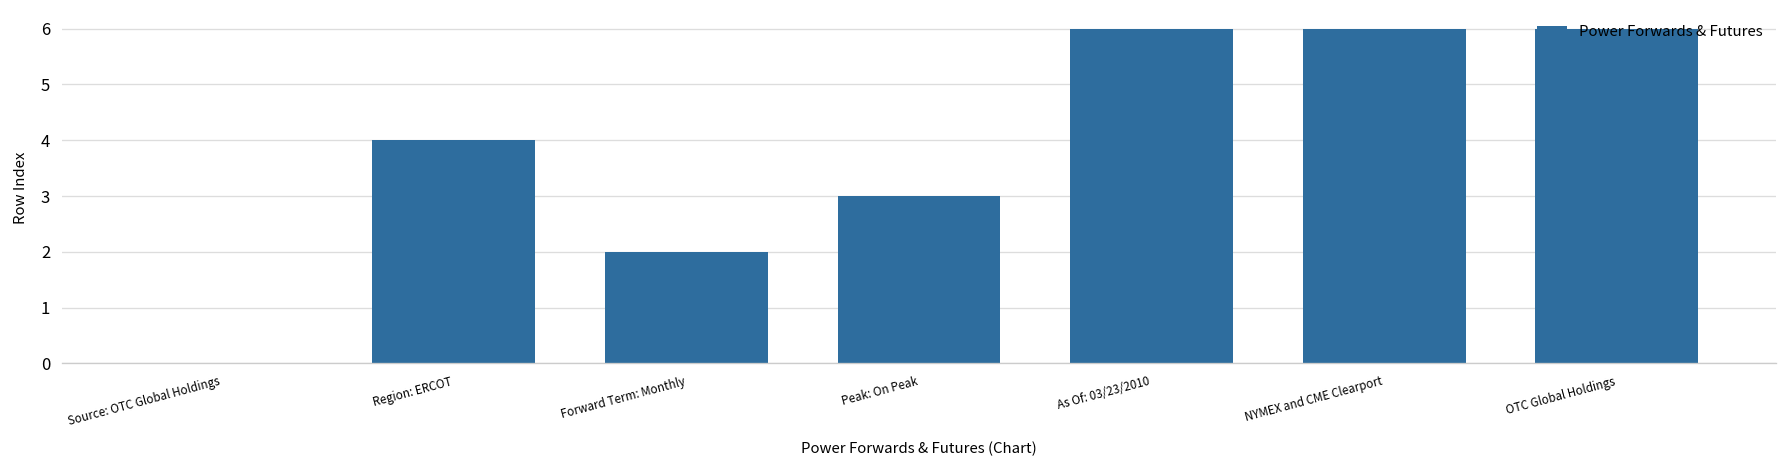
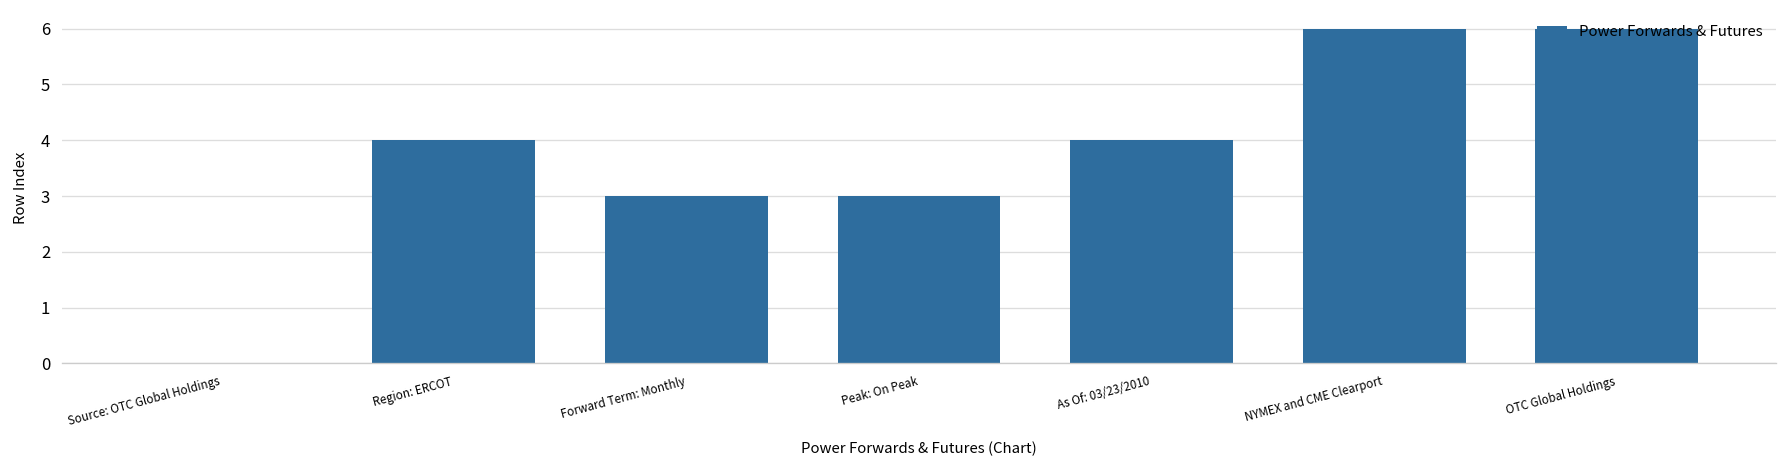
  {
    "Source: OTC Global Holdings": 0,
    "Region: ERCOT": 4,
-   "Forward Term: Monthly": 2,
+   "Forward Term: Monthly": 3,
    "Peak: On Peak": 3,
-   "As Of: 03/23/2010": 6,
+   "As Of: 03/23/2010": 4,
    "NYMEX and CME Clearport": 6,
    "OTC Global Holdings": 6
  }
